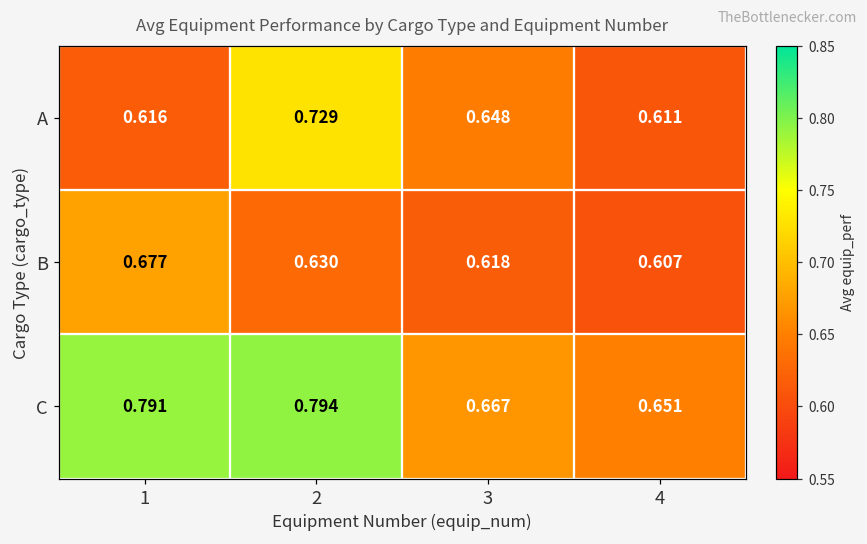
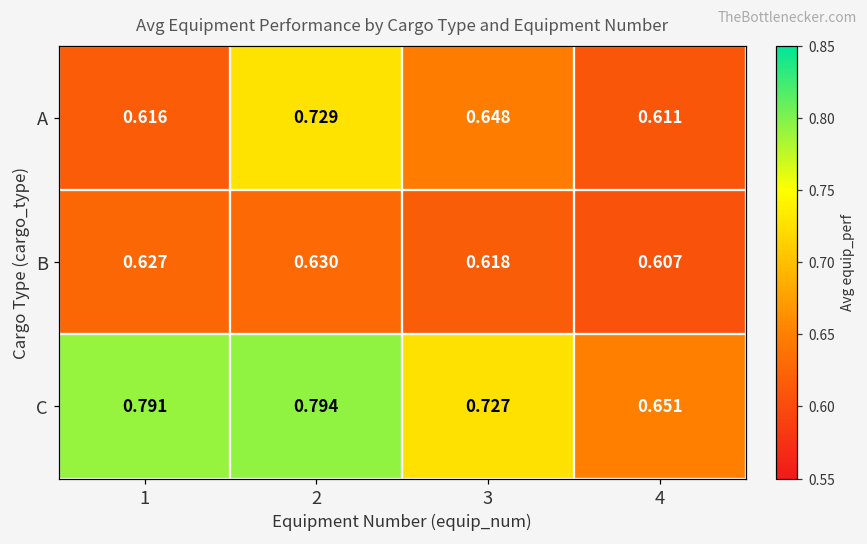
  {
    "A": {
      "1": 0.616,
      "2": 0.729,
      "3": 0.648,
      "4": 0.611
    },
    "B": {
-     "1": 0.677,
+     "1": 0.627,
      "2": 0.630,
      "3": 0.618,
      "4": 0.607
    },
    "C": {
      "1": 0.791,
      "2": 0.794,
-     "3": 0.667,
+     "3": 0.727,
      "4": 0.651
    }
  }
